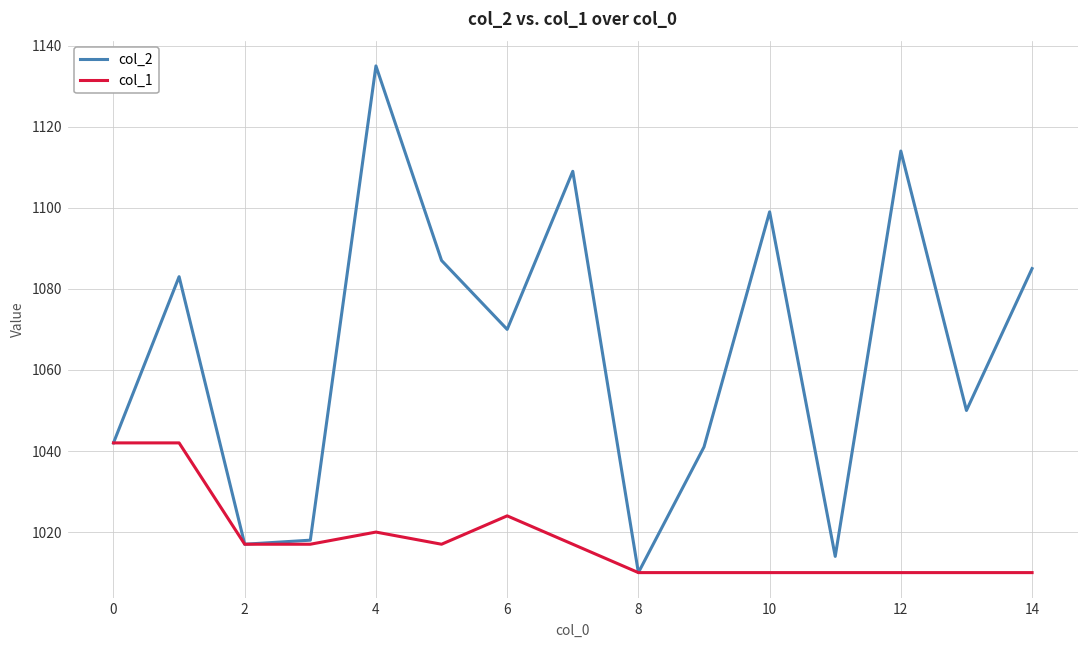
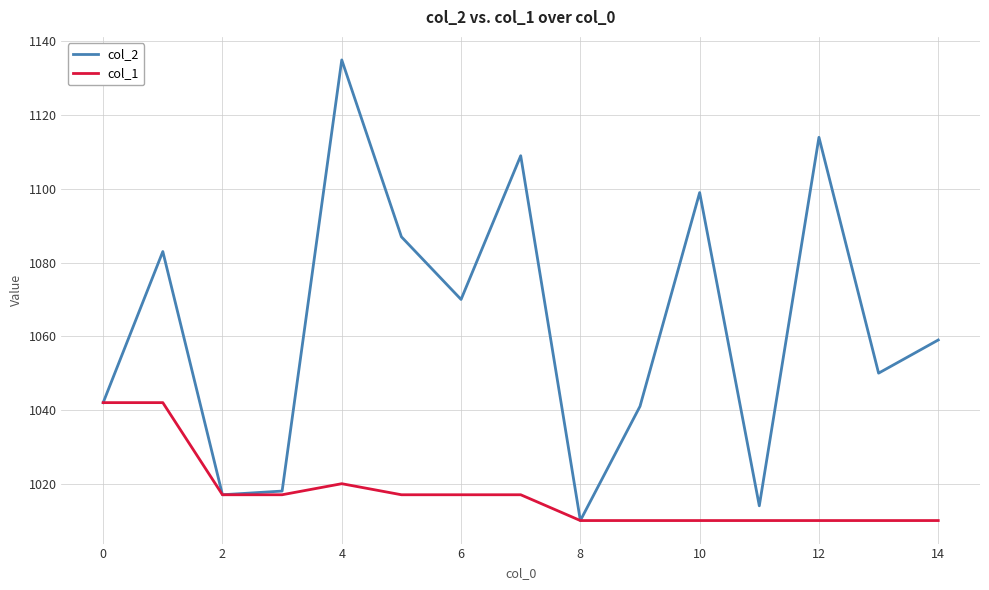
  {
    "col_2": {
      "4": 1135,
      "6": 1070,
      "10": 1099,
      "12": 1114,
-     "14": 1085
+     "14": 1059
    },
    "col_1": {
      "4": 1020,
-     "6": 1024,
+     "6": 1017,
      "10": 1010,
      "12": 1010,
      "14": 1010
    }
  }
